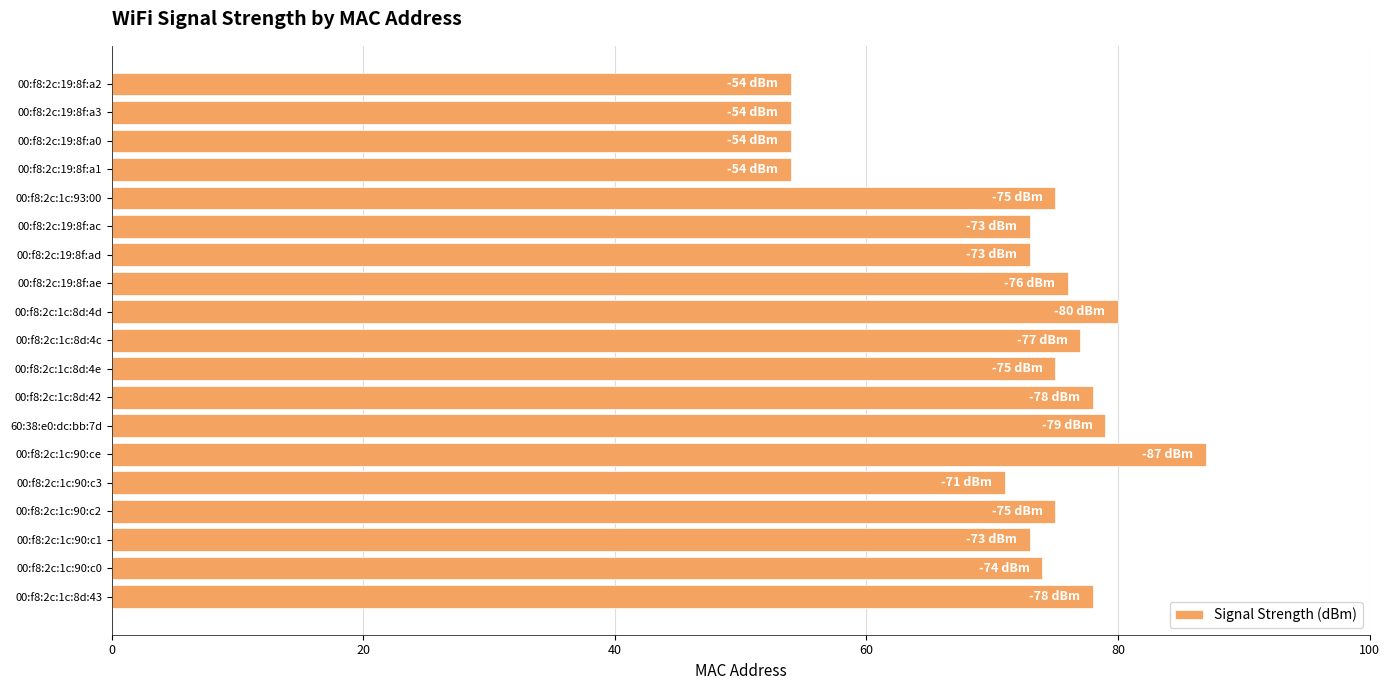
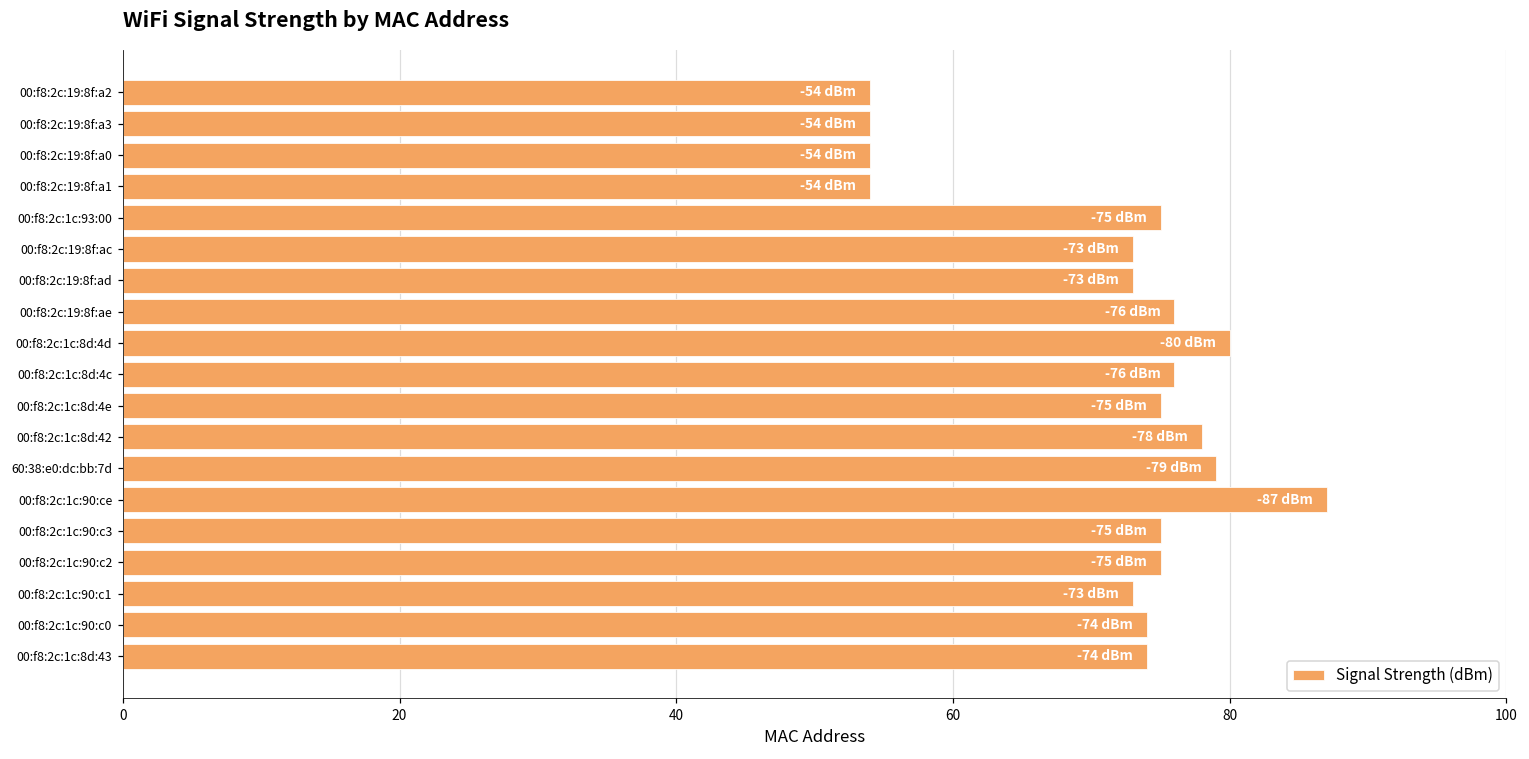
  {
-   "00:f8:2c:1c:8d:4c": -77,
-   "00:f8:2c:1c:90:c3": -71,
-   "00:f8:2c:1c:8d:43": -78
+   "00:f8:2c:1c:8d:4c": -76,
+   "00:f8:2c:1c:90:c3": -75,
+   "00:f8:2c:1c:8d:43": -74
  }
